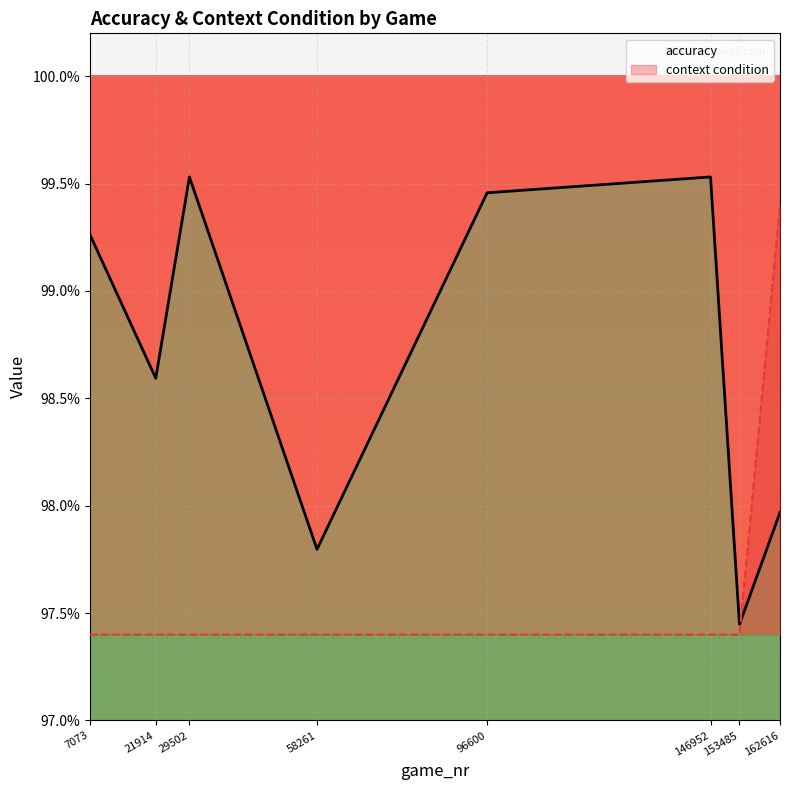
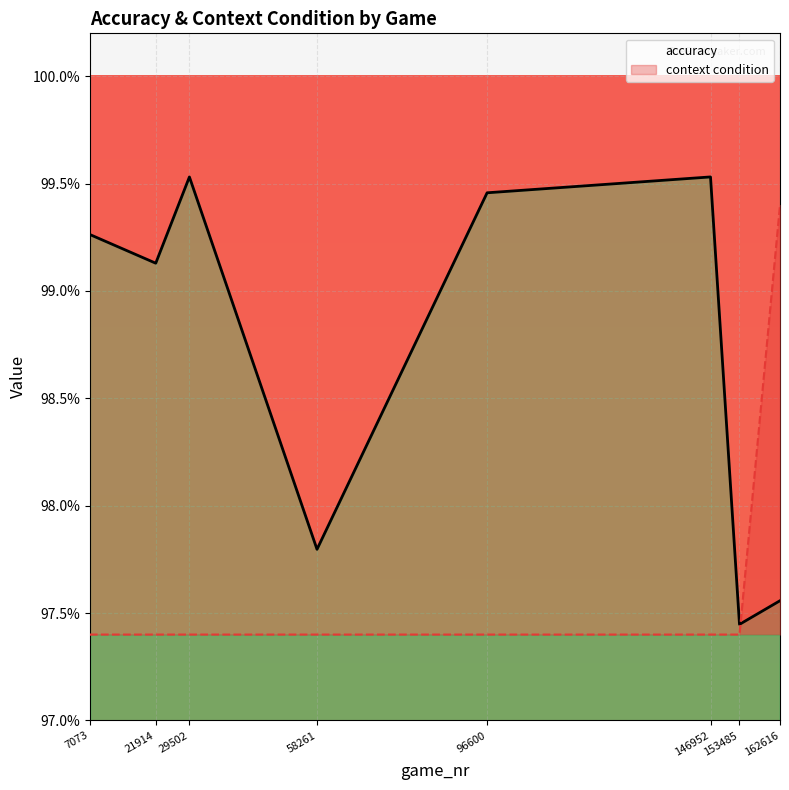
  {
    "accuracy": {
      "7073": "99.26%",
-     "21914": "98.59%",
+     "21914": "99.13%",
      "29502": "99.53%",
      "58261": "97.80%",
      "96600": "99.46%",
      "146952": "99.53%",
      "153485": "97.45%",
-     "162616": "97.97%"
+     "162616": "97.56%"
    },
    "context condition": {
      "162616": "99.40%"
    }
  }
